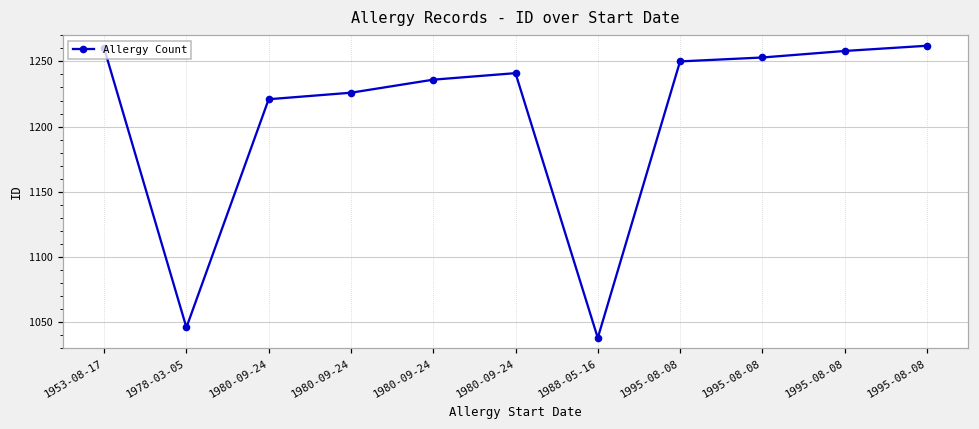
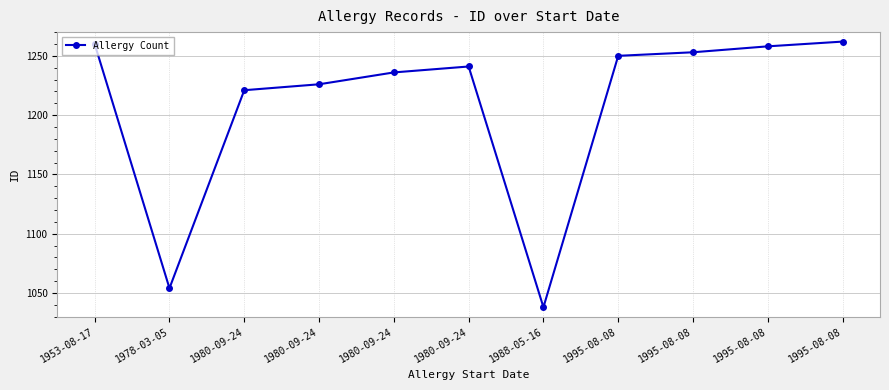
  {
-   "1978-03-05": 1046,
+   "1978-03-05": 1054,
    "1988-05-16": 1038
  }
